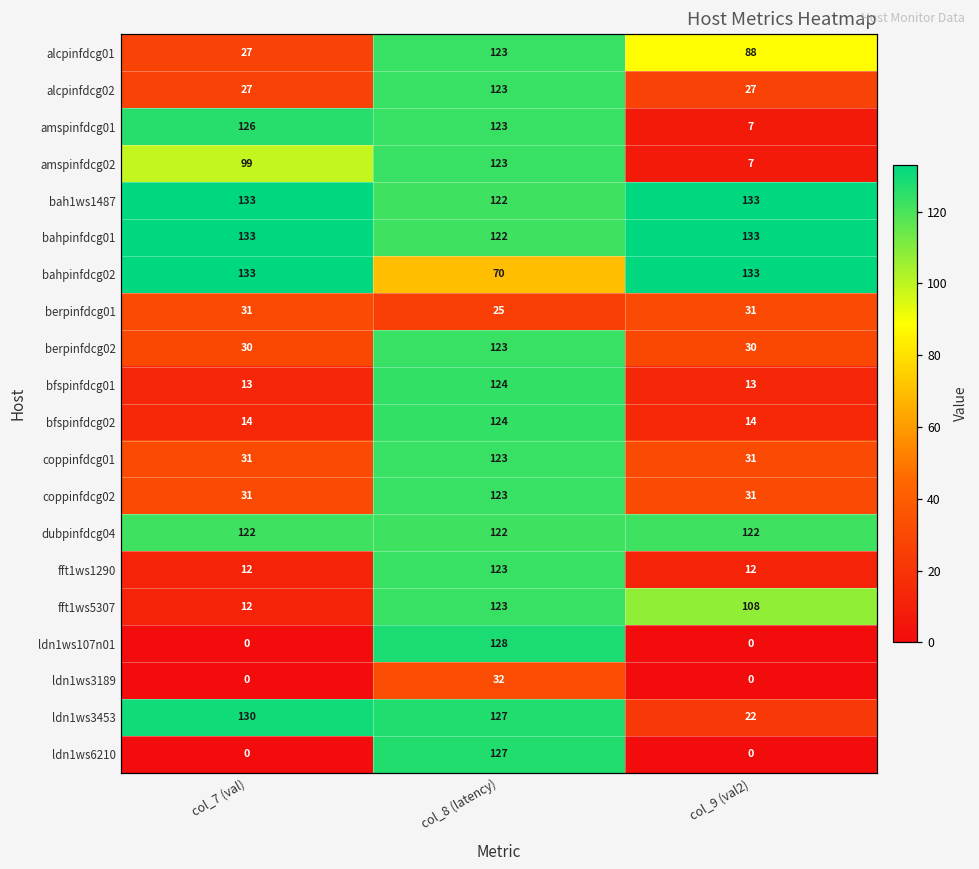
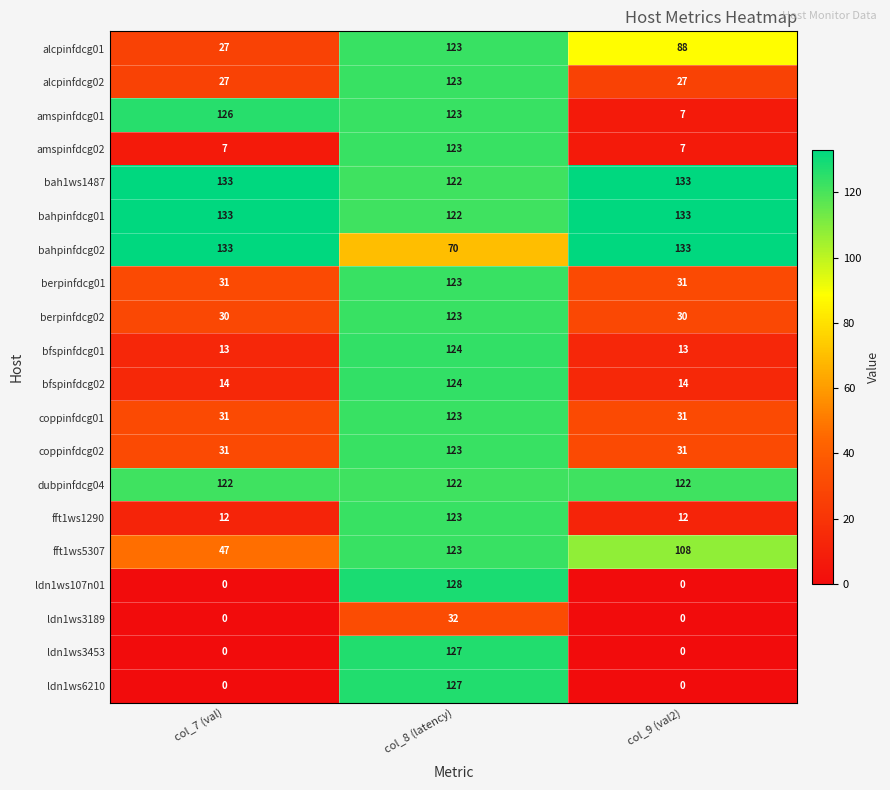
  {
    "alcpinfdcg01": {
      "col_7 (val)": 27,
      "col_8 (latency)": 123,
      "col_9 (val2)": 88
    },
    "alcpinfdcg02": {
      "col_7 (val)": 27,
      "col_8 (latency)": 123,
      "col_9 (val2)": 27
    },
    "amspinfdcg01": {
      "col_7 (val)": 126,
      "col_8 (latency)": 123,
      "col_9 (val2)": 7
    },
    "amspinfdcg02": {
-     "col_7 (val)": 99,
+     "col_7 (val)": 7,
      "col_8 (latency)": 123,
      "col_9 (val2)": 7
    },
    "bah1ws1487": {
      "col_7 (val)": 133,
      "col_8 (latency)": 122,
      "col_9 (val2)": 133
    },
    "bahpinfdcg01": {
      "col_7 (val)": 133,
      "col_8 (latency)": 122,
      "col_9 (val2)": 133
    },
    "bahpinfdcg02": {
      "col_7 (val)": 133,
      "col_8 (latency)": 70,
      "col_9 (val2)": 133
    },
    "berpinfdcg01": {
      "col_7 (val)": 31,
-     "col_8 (latency)": 25,
+     "col_8 (latency)": 123,
      "col_9 (val2)": 31
    },
    "berpinfdcg02": {
      "col_7 (val)": 30,
      "col_8 (latency)": 123,
      "col_9 (val2)": 30
    },
    "bfspinfdcg01": {
      "col_7 (val)": 13,
      "col_8 (latency)": 124,
      "col_9 (val2)": 13
    },
    "bfspinfdcg02": {
      "col_7 (val)": 14,
      "col_8 (latency)": 124,
      "col_9 (val2)": 14
    },
    "coppinfdcg01": {
      "col_7 (val)": 31,
      "col_8 (latency)": 123,
      "col_9 (val2)": 31
    },
    "coppinfdcg02": {
      "col_7 (val)": 31,
      "col_8 (latency)": 123,
      "col_9 (val2)": 31
    },
    "dubpinfdcg04": {
      "col_7 (val)": 122,
      "col_8 (latency)": 122,
      "col_9 (val2)": 122
    },
    "fft1ws1290": {
      "col_7 (val)": 12,
      "col_8 (latency)": 123,
      "col_9 (val2)": 12
    },
    "fft1ws5307": {
-     "col_7 (val)": 12,
+     "col_7 (val)": 47,
      "col_8 (latency)": 123,
      "col_9 (val2)": 108
    },
    "ldn1ws107n01": {
      "col_7 (val)": 0,
      "col_8 (latency)": 128,
      "col_9 (val2)": 0
    },
    "ldn1ws3189": {
      "col_7 (val)": 0,
      "col_8 (latency)": 32,
      "col_9 (val2)": 0
    },
    "ldn1ws3453": {
-     "col_7 (val)": 130,
+     "col_7 (val)": 0,
      "col_8 (latency)": 127,
-     "col_9 (val2)": 22
+     "col_9 (val2)": 0
    },
    "ldn1ws6210": {
      "col_7 (val)": 0,
      "col_8 (latency)": 127,
      "col_9 (val2)": 0
    }
  }
